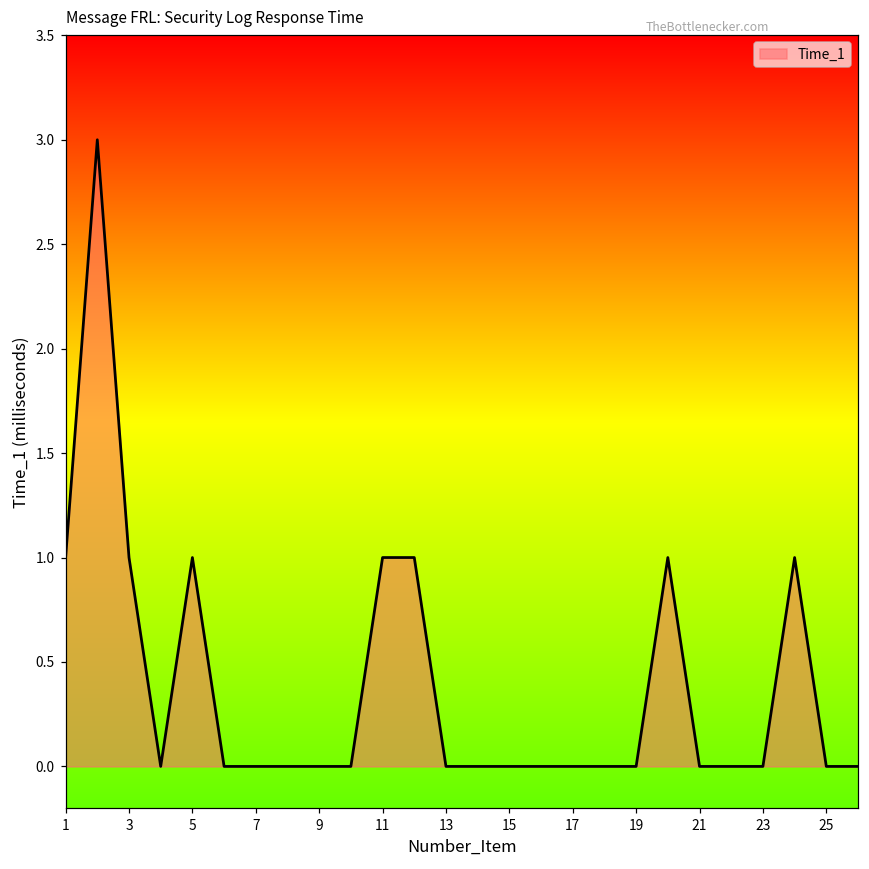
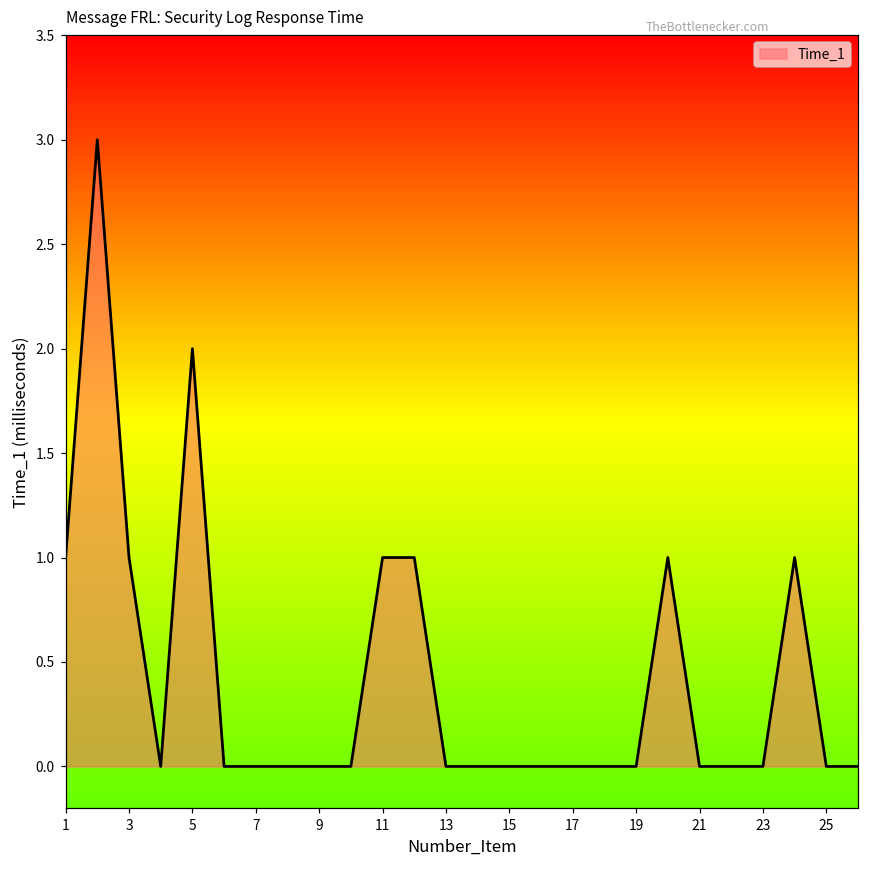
  {
    "1": 1,
    "3": 1,
-   "5": 1,
+   "5": 2,
    "7": 0,
    "9": 0,
    "11": 1,
    "13": 0,
    "15": 0,
    "17": 0,
    "19": 0,
    "21": 0,
    "23": 0,
    "25": 0
  }
